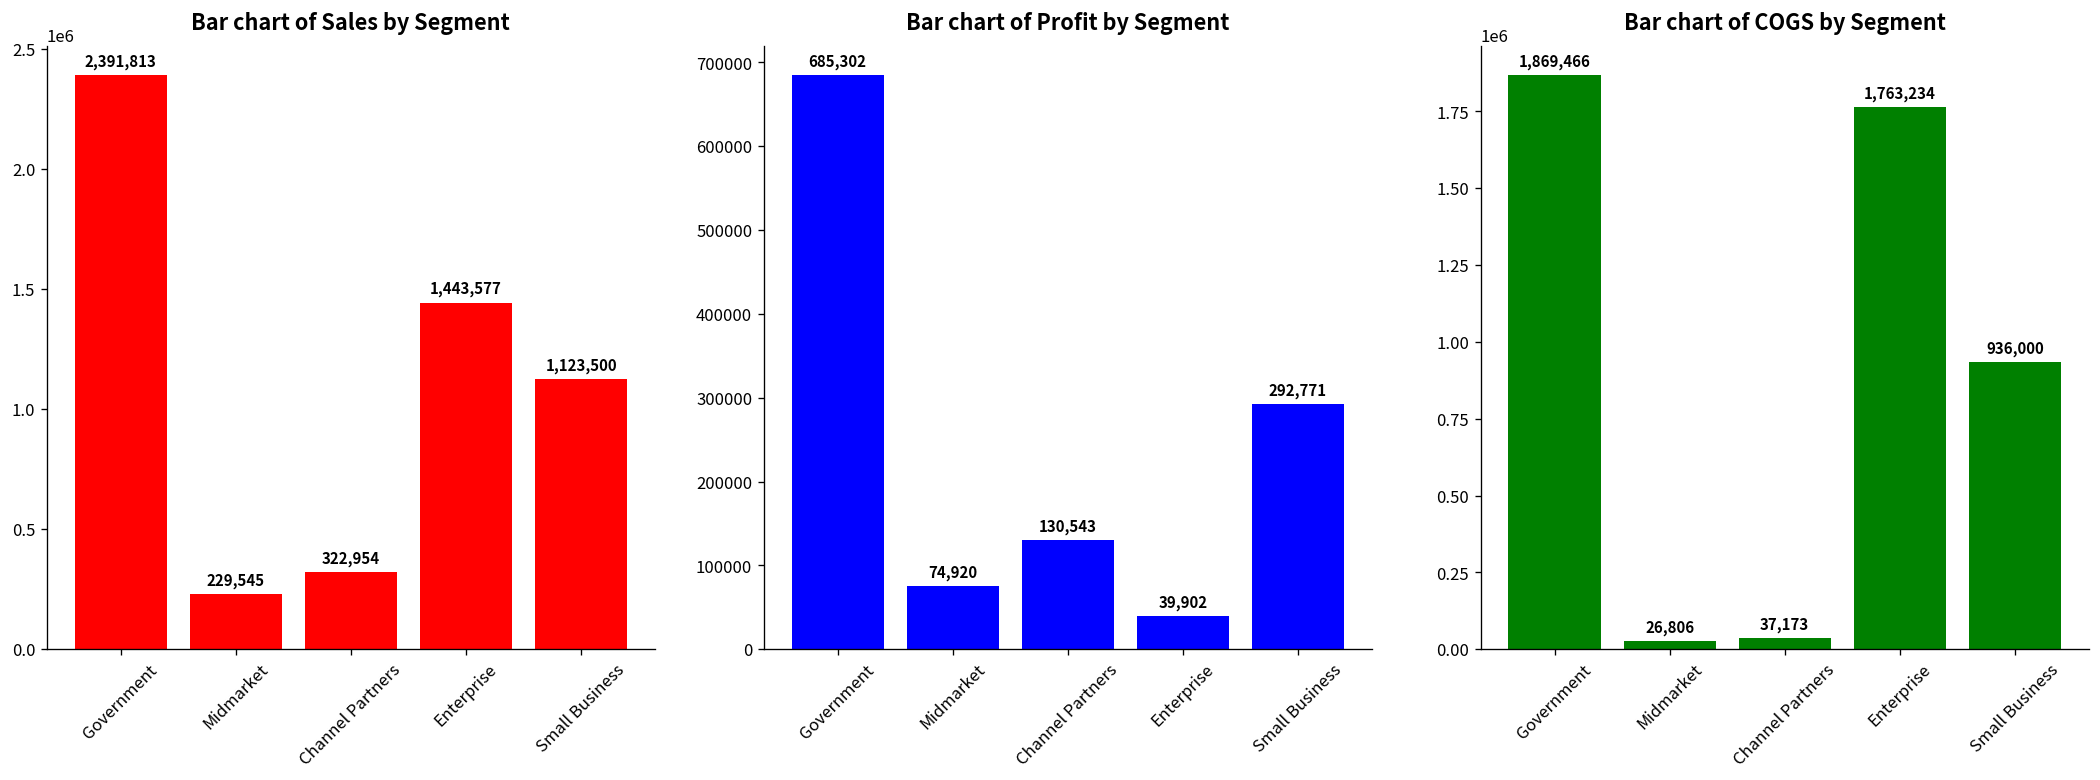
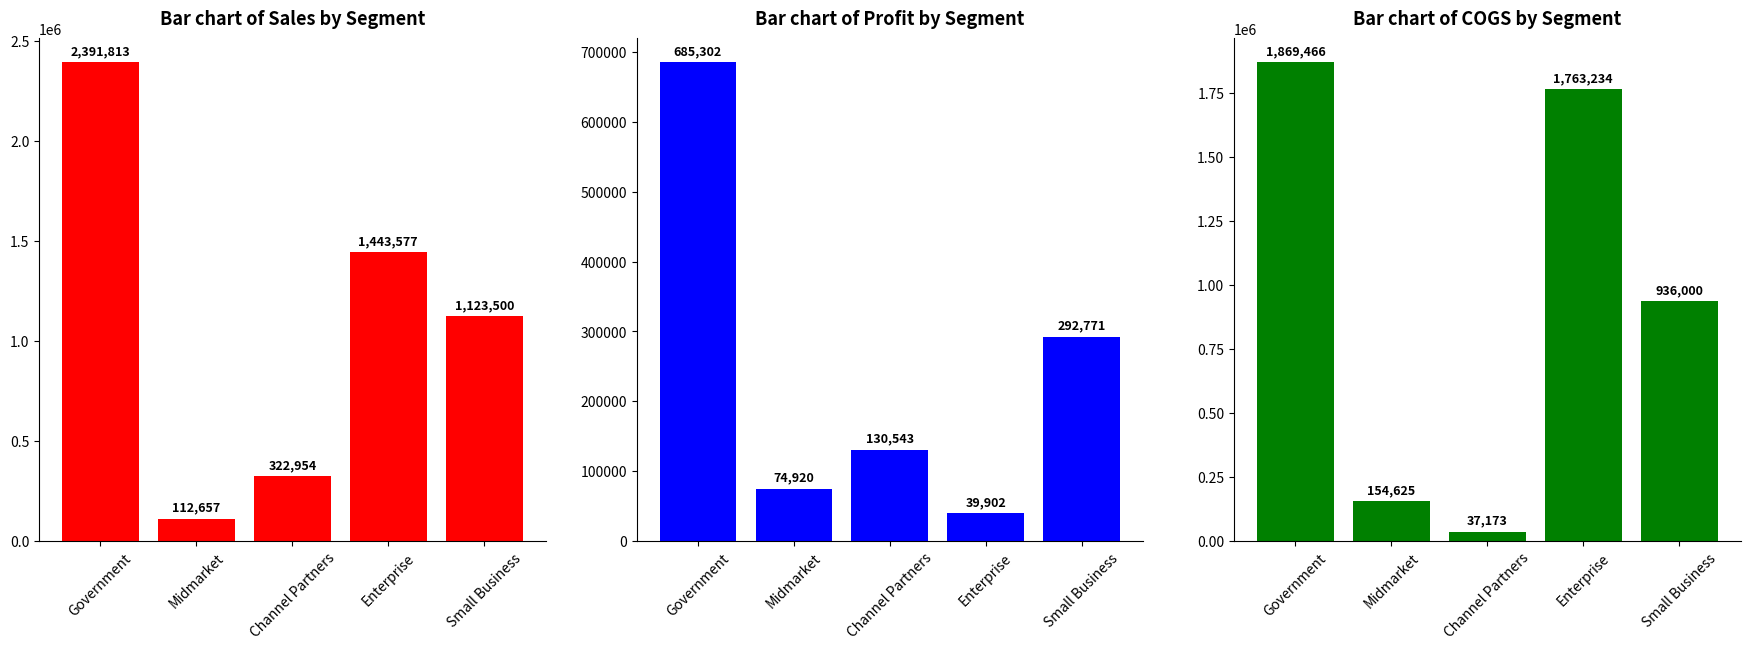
  {
    "Bar chart of Sales by Segment": {
      "Government": "2,391,813",
-     "Midmarket": "229,545",
+     "Midmarket": "112,657",
      "Channel Partners": "322,954",
      "Small Business": "1,123,500"
    },
    "Bar chart of Profit by Segment": {
      "Government": "685,302",
      "Midmarket": "74,920",
      "Channel Partners": "130,543",
      "Enterprise": "39,902",
      "Small Business": "292,771"
    },
    "Bar chart of COGS by Segment": {
      "Government": "1,869,466",
-     "Midmarket": "26,806",
+     "Midmarket": "154,625",
      "Channel Partners": "37,173",
      "Enterprise": "1,763,234",
      "Small Business": "936,000"
    }
  }
